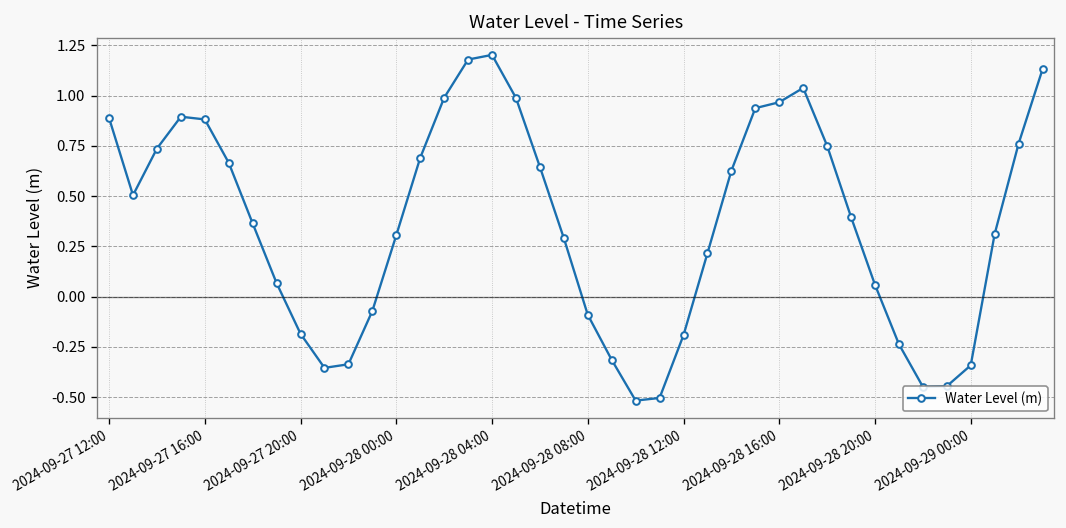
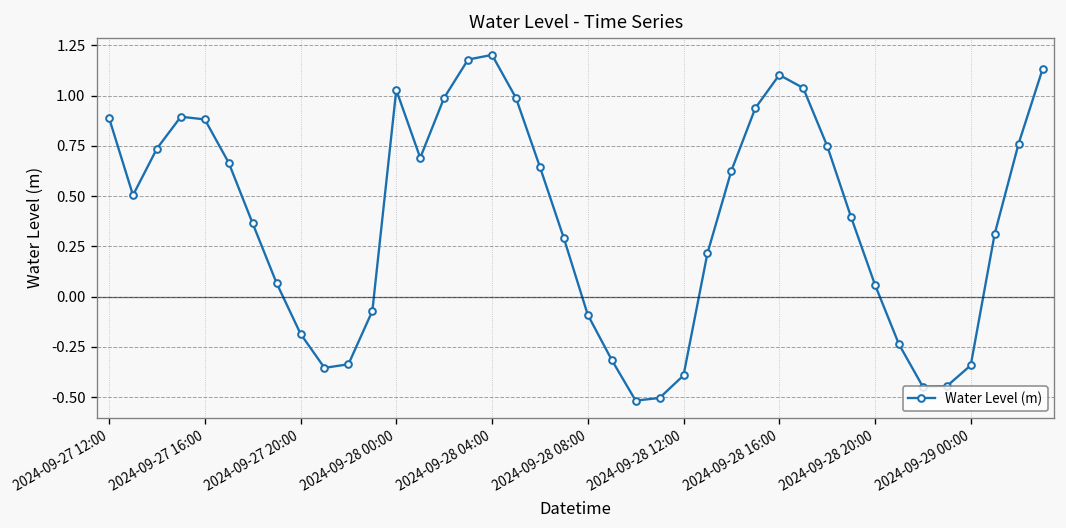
  {
    "2024-09-27 12:00": 0.89,
    "2024-09-27 16:00": 0.88,
    "2024-09-27 20:00": -0.18,
-   "2024-09-28 00:00": 0.31,
+   "2024-09-28 00:00": 1.03,
    "2024-09-28 04:00": 1.20,
    "2024-09-28 08:00": -0.09,
-   "2024-09-28 12:00": -0.19,
-   "2024-09-28 16:00": 0.97,
+   "2024-09-28 12:00": -0.39,
+   "2024-09-28 16:00": 1.10,
    "2024-09-28 20:00": 0.06,
    "2024-09-29 00:00": -0.34
  }
